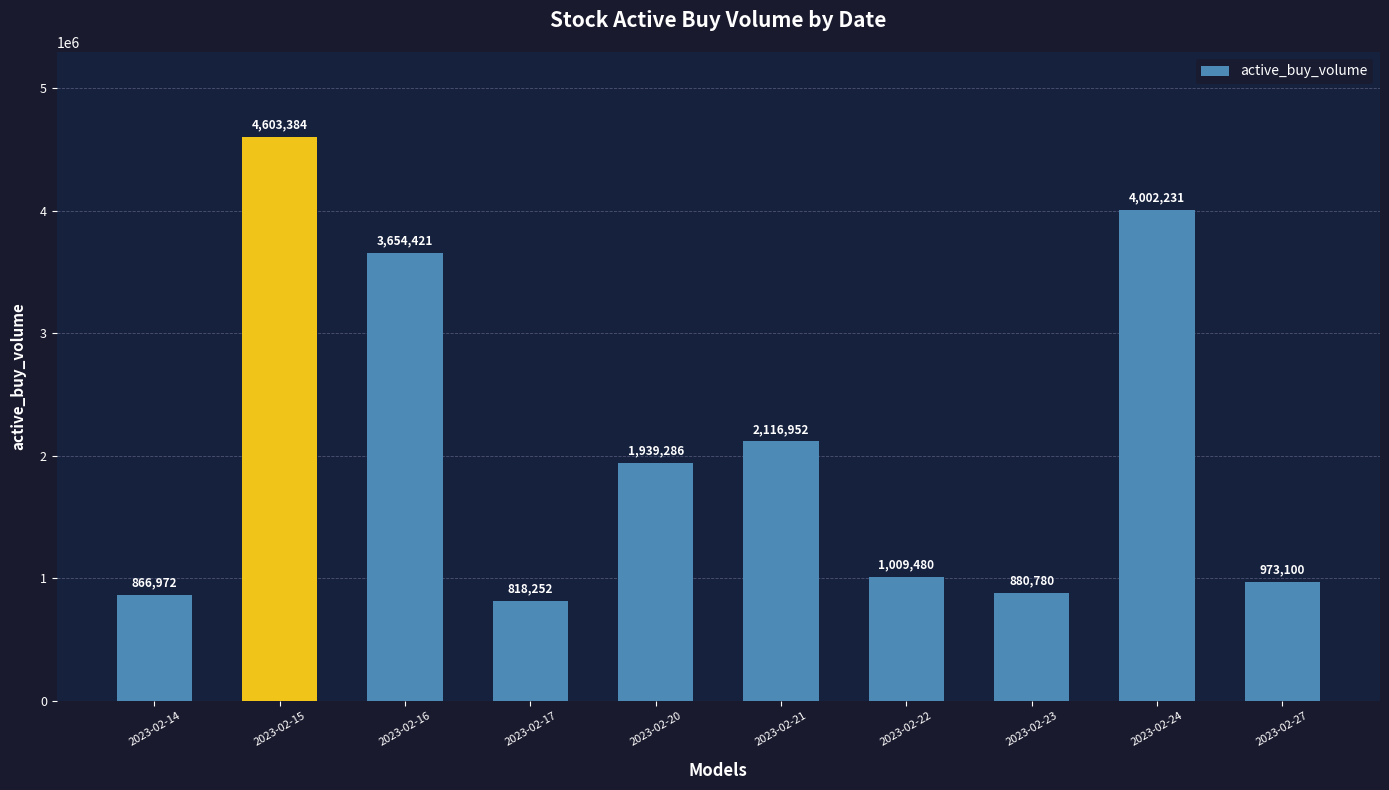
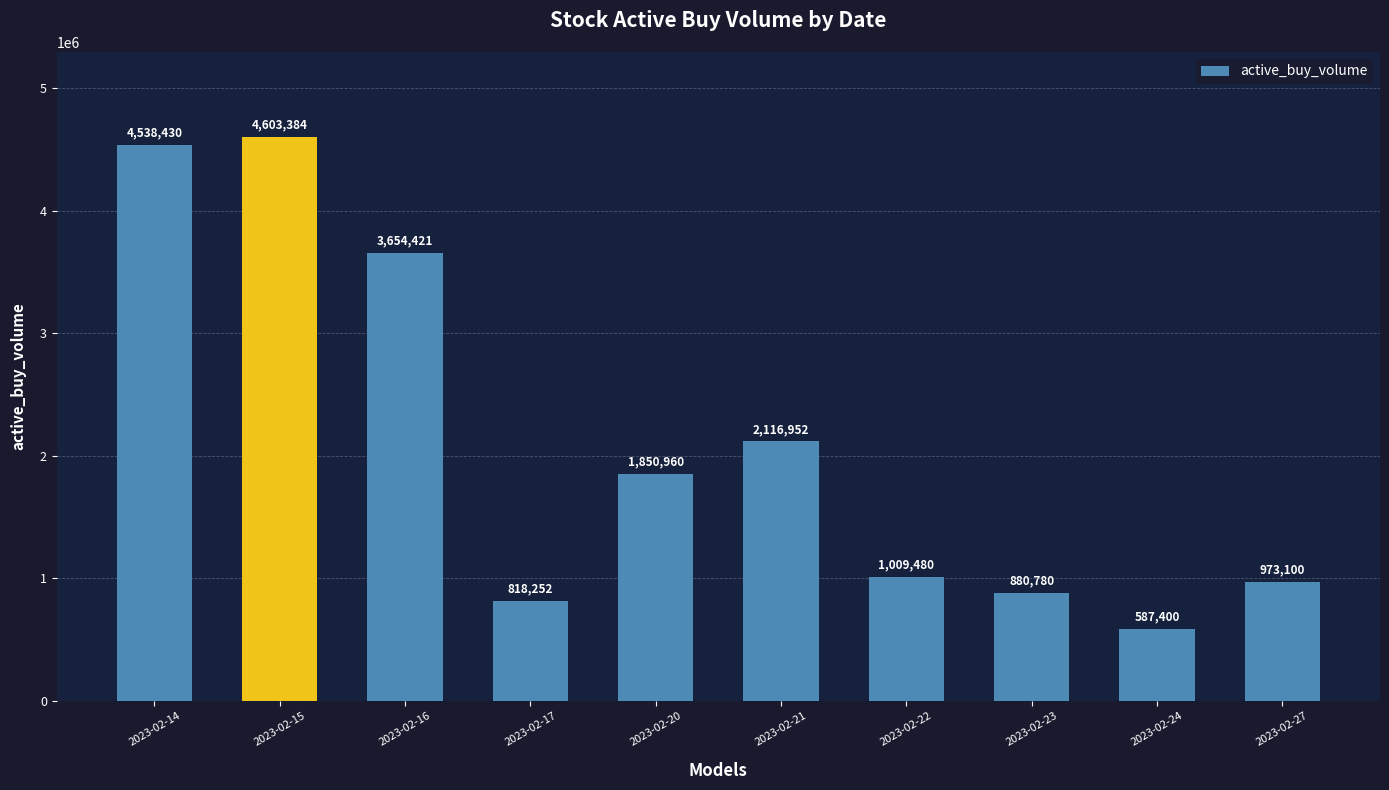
  {
-   "2023-02-14": "866,972",
+   "2023-02-14": "4,538,430",
    "2023-02-15": "4,603,384",
    "2023-02-16": "3,654,421",
    "2023-02-17": "818,252",
-   "2023-02-20": "1,939,286",
+   "2023-02-20": "1,850,960",
    "2023-02-21": "2,116,952",
    "2023-02-22": "1,009,480",
    "2023-02-23": "880,780",
-   "2023-02-24": "4,002,231",
+   "2023-02-24": "587,400",
    "2023-02-27": "973,100"
  }
